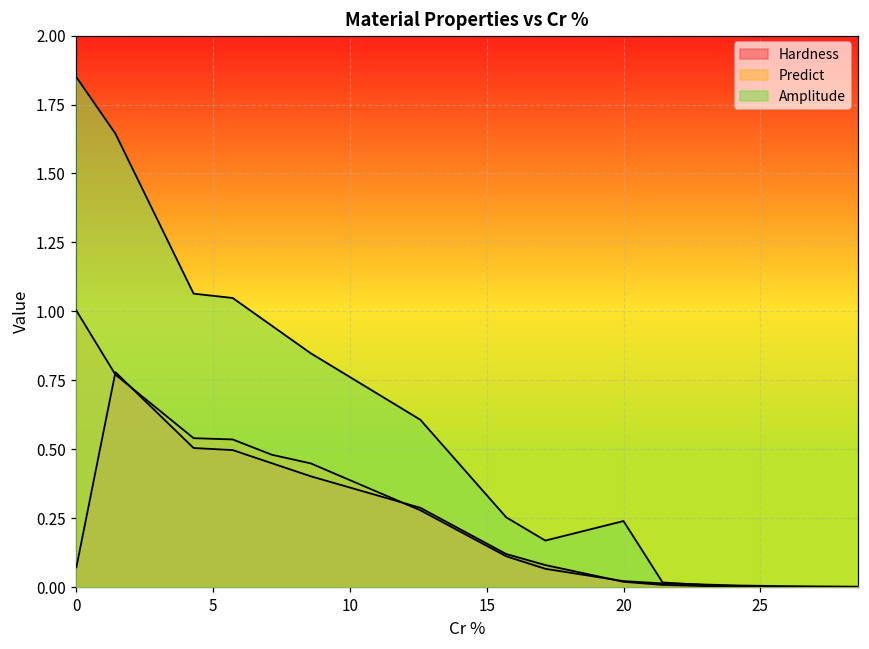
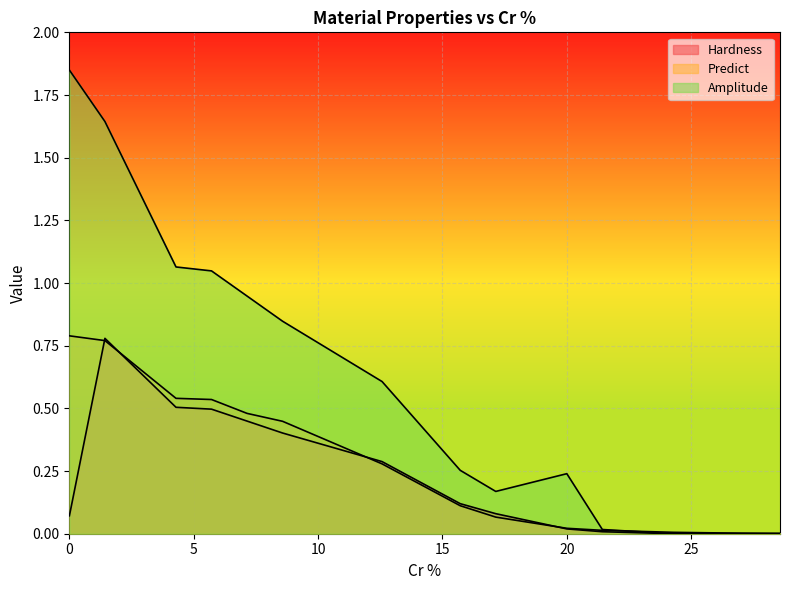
  {
    "Hardness": {
      "0": 0.07
    },
    "Predict": {
-     "0": 1.00
+     "0": 0.79
    },
    "Amplitude": {
      "0": 1.85,
      "20": 0.24
    }
  }
